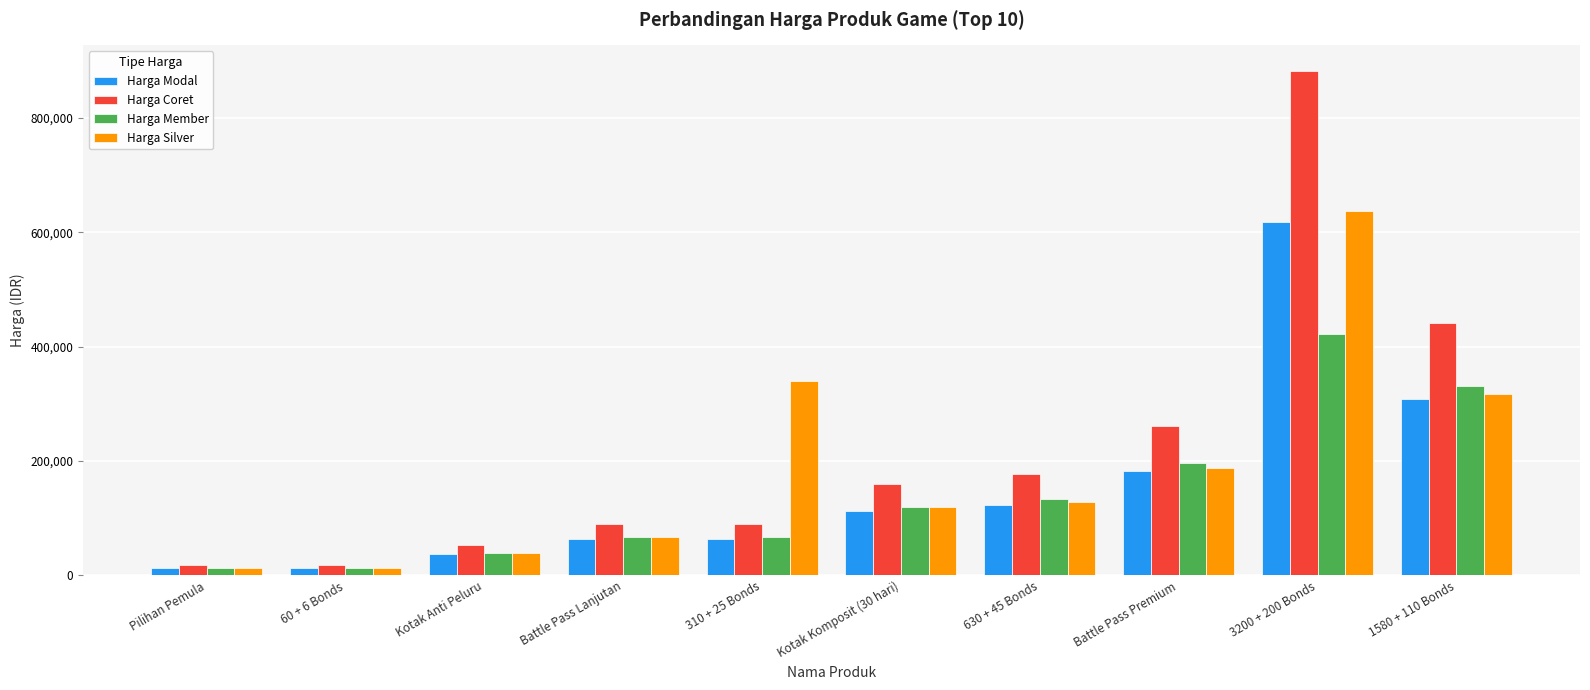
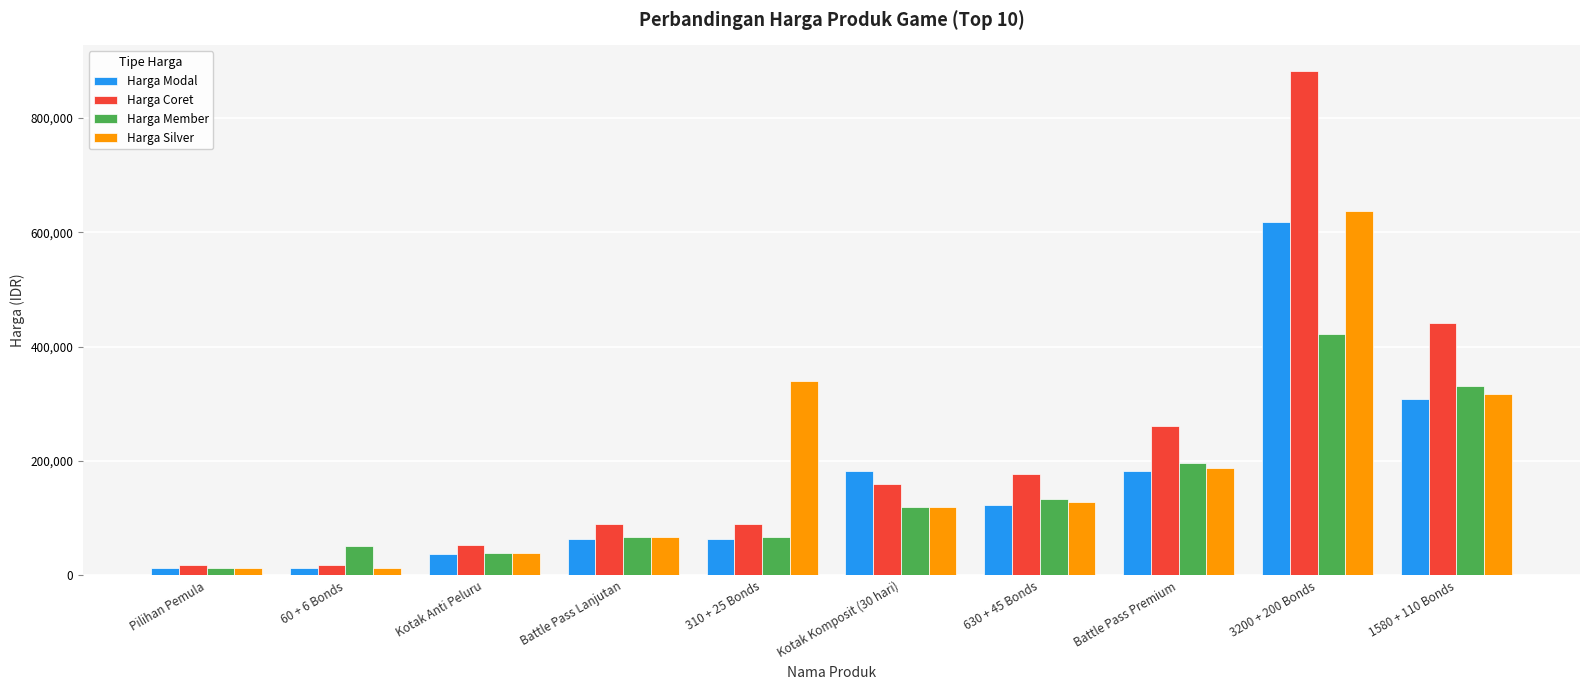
  {
    "Harga Modal": {
      "Pilihan Pemula": "10,000",
      "60 + 6 Bonds": "10,000",
      "Kotak Anti Peluru": "40,000",
      "Battle Pass Lanjutan": "60,000",
      "310 + 25 Bonds": "60,000",
-     "Kotak Komposit (30 hari)": "110,000",
+     "Kotak Komposit (30 hari)": "180,000",
      "630 + 45 Bonds": "120,000",
      "Battle Pass Premium": "180,000",
      "3200 + 200 Bonds": "620,000",
      "1580 + 110 Bonds": "310,000"
    },
    "Harga Coret": {
      "Pilihan Pemula": "20,000",
      "60 + 6 Bonds": "20,000",
      "Kotak Anti Peluru": "50,000",
      "Battle Pass Lanjutan": "90,000",
      "310 + 25 Bonds": "90,000",
      "Kotak Komposit (30 hari)": "160,000",
      "630 + 45 Bonds": "180,000",
      "Battle Pass Premium": "260,000",
      "3200 + 200 Bonds": "880,000",
      "1580 + 110 Bonds": "440,000"
    },
    "Harga Member": {
      "Pilihan Pemula": "10,000",
-     "60 + 6 Bonds": "10,000",
+     "60 + 6 Bonds": "50,000",
      "Kotak Anti Peluru": "40,000",
      "Battle Pass Lanjutan": "70,000",
      "310 + 25 Bonds": "70,000",
      "Kotak Komposit (30 hari)": "120,000",
      "630 + 45 Bonds": "130,000",
      "Battle Pass Premium": "200,000",
      "3200 + 200 Bonds": "420,000",
      "1580 + 110 Bonds": "330,000"
    },
    "Harga Silver": {
      "Pilihan Pemula": "10,000",
      "60 + 6 Bonds": "10,000",
      "Kotak Anti Peluru": "40,000",
      "Battle Pass Lanjutan": "70,000",
      "310 + 25 Bonds": "340,000",
      "Kotak Komposit (30 hari)": "120,000",
      "630 + 45 Bonds": "130,000",
      "Battle Pass Premium": "190,000",
      "3200 + 200 Bonds": "640,000",
      "1580 + 110 Bonds": "320,000"
    }
  }
